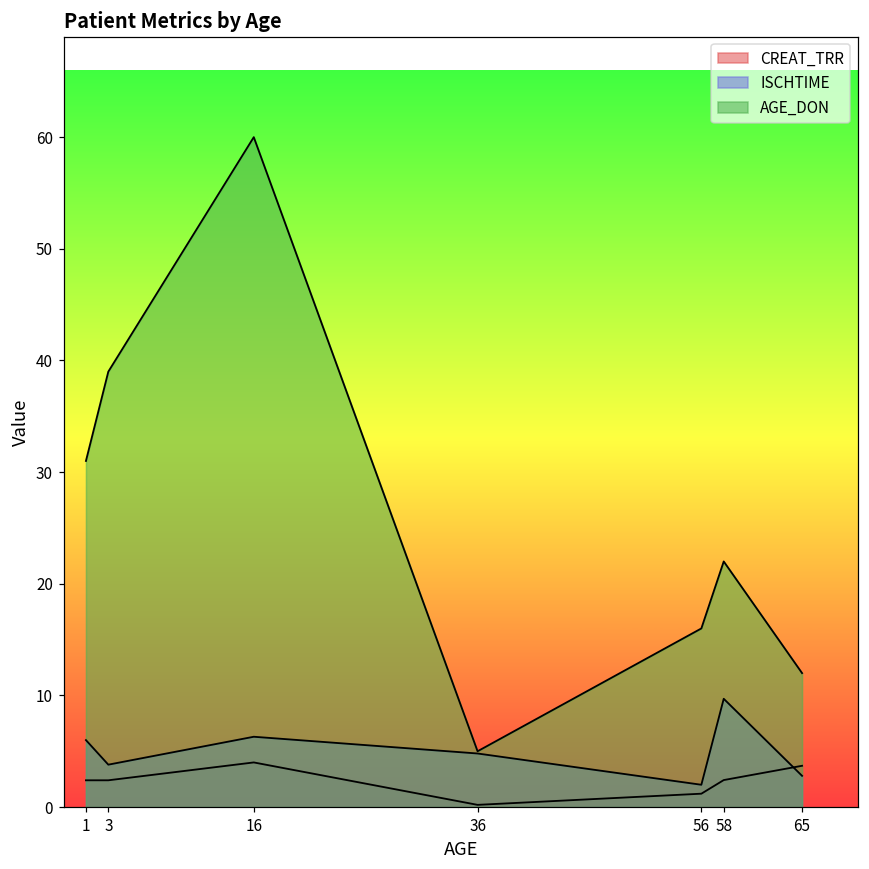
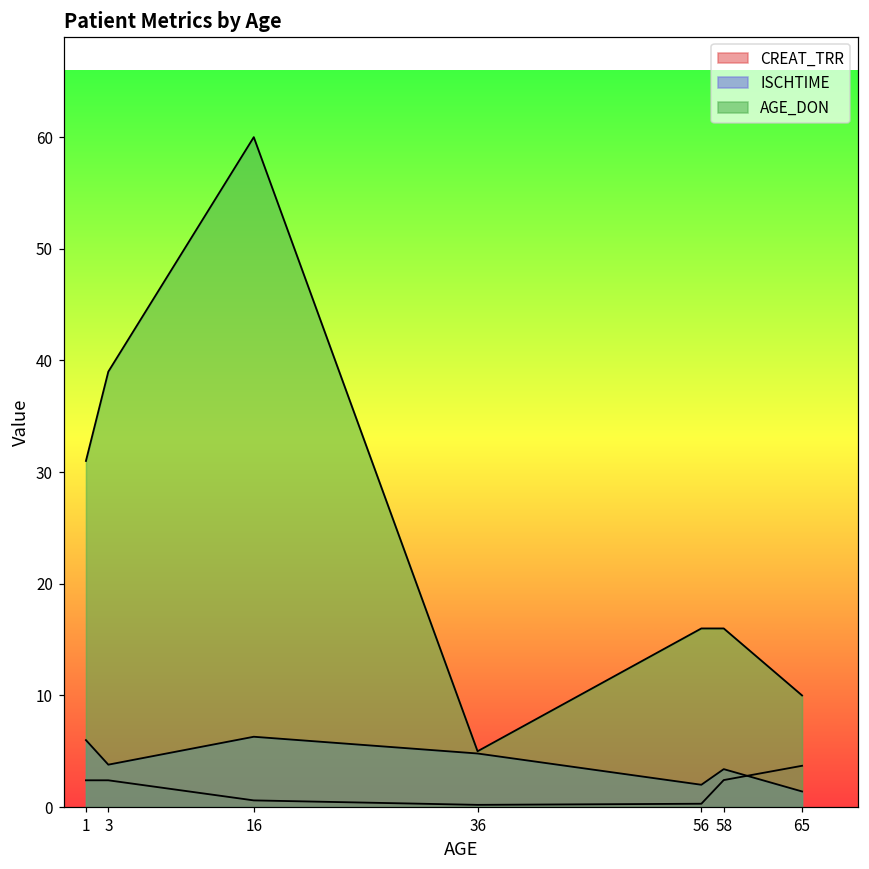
  {
    "CREAT_TRR": {
      "1": 2.4,
      "3": 2.4,
-     "16": 4.0,
+     "16": 0.6,
      "36": 0.2,
-     "56": 1.2,
+     "56": 0.3,
      "58": 2.4,
      "65": 3.7
    },
    "ISCHTIME": {
      "1": 6.0,
      "3": 3.8,
      "16": 6.3,
      "56": 2.0,
-     "58": 9.7,
-     "65": 2.8
+     "58": 3.4,
+     "65": 1.4
    },
    "AGE_DON": {
      "1": 31,
      "3": 39,
      "16": 60,
      "56": 16,
-     "58": 22,
-     "65": 12
+     "58": 16,
+     "65": 10
    }
  }
